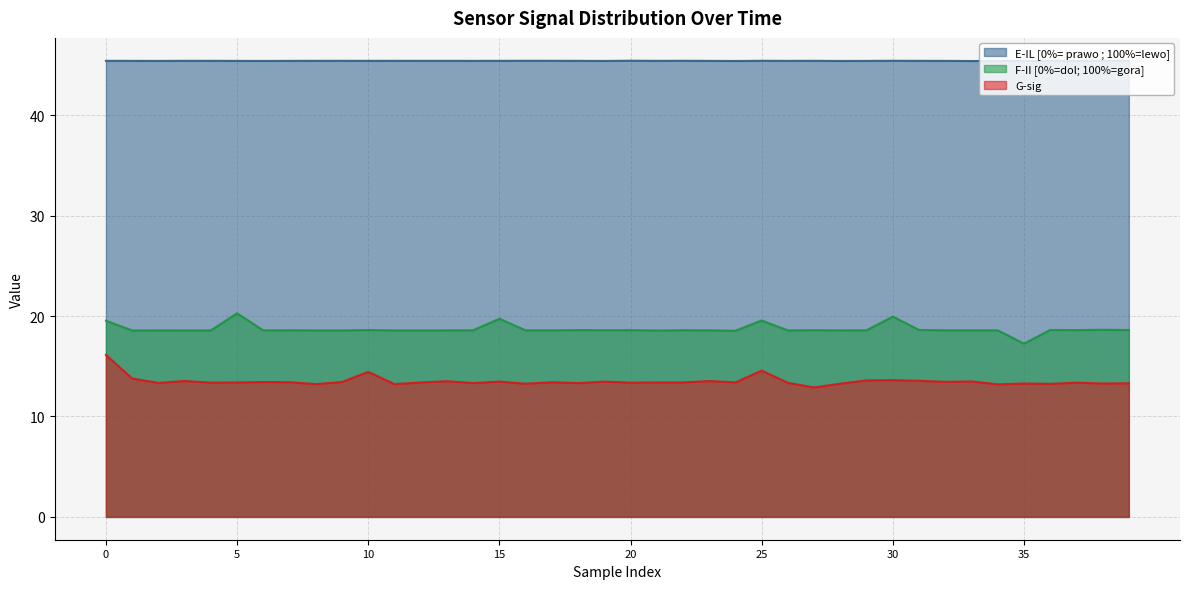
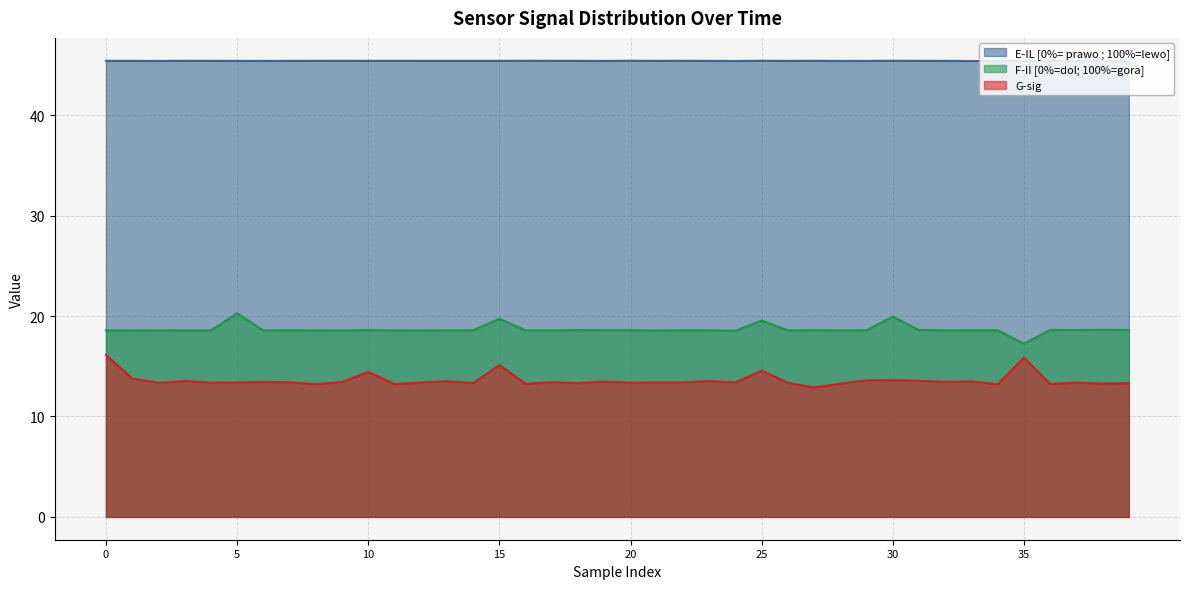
  {
    "E-IL [0%= prawo ; 100%=lewo]": {
      "0": 45.4,
      "5": 45.4,
      "10": 45.4,
      "15": 45.4,
      "20": 45.4,
      "25": 45.4,
      "30": 45.4
    },
    "F-II [0%=dol; 100%=gora]": {
-     "0": 19.5,
+     "0": 18.6,
      "5": 20.3,
      "10": 18.6,
      "15": 19.7,
      "20": 18.6,
      "25": 19.6,
      "30": 20.0,
      "35": 17.3
    },
    "G-sig": {
      "0": 16.1,
      "5": 13.4,
      "10": 14.4,
-     "15": 13.5,
+     "15": 15.1,
      "20": 13.4,
      "25": 14.6,
      "30": 13.6,
-     "35": 13.3
+     "35": 15.9
    }
  }
